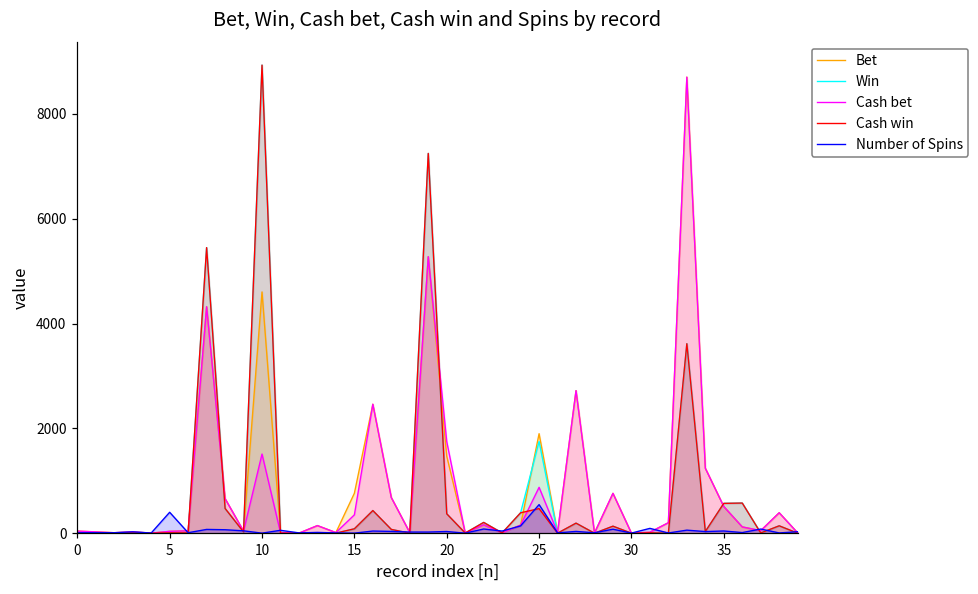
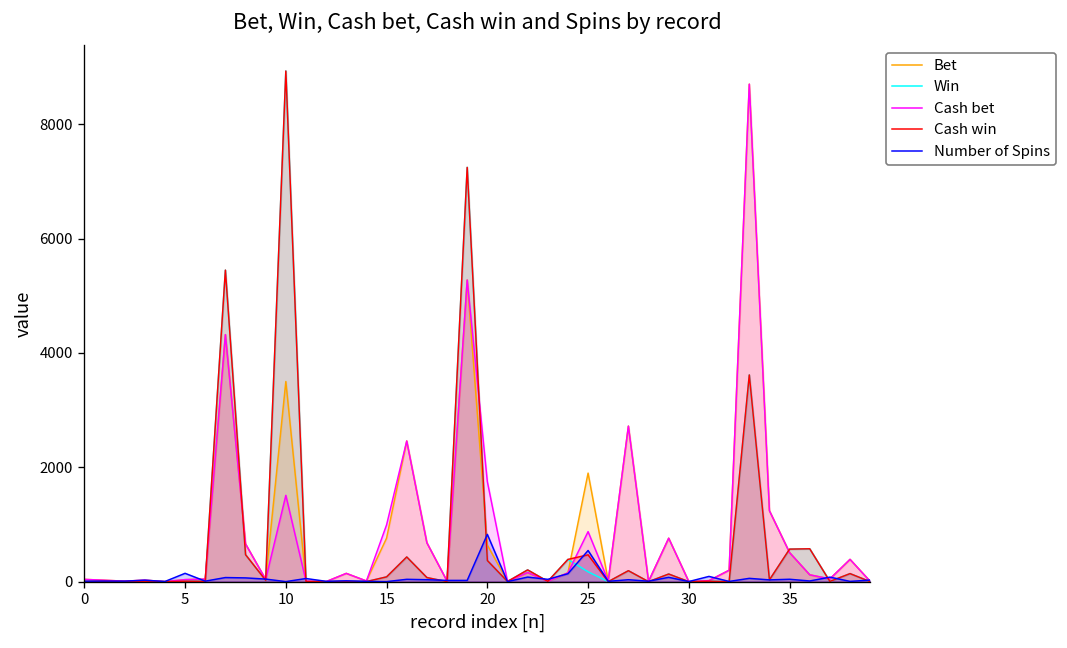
  {
    "Bet": {
-     "10": 4600,
+     "10": 3500,
      "15": 800,
-     "20": 1500,
+     "20": 600,
      "25": 1900
    },
    "Win": {
-     "25": 1800
+     "25": 200
    },
    "Cash bet": {
      "10": 1500,
-     "15": 400,
+     "15": 1000,
      "20": 1700,
      "25": 900
    },
    "Cash win": {
      "25": 500
    },
    "Number of Spins": {
-     "5": 400,
+     "5": 100,
      "10": 0,
      "15": 0,
-     "20": 0,
+     "20": 800,
      "25": 500,
      "35": 0
    }
  }
